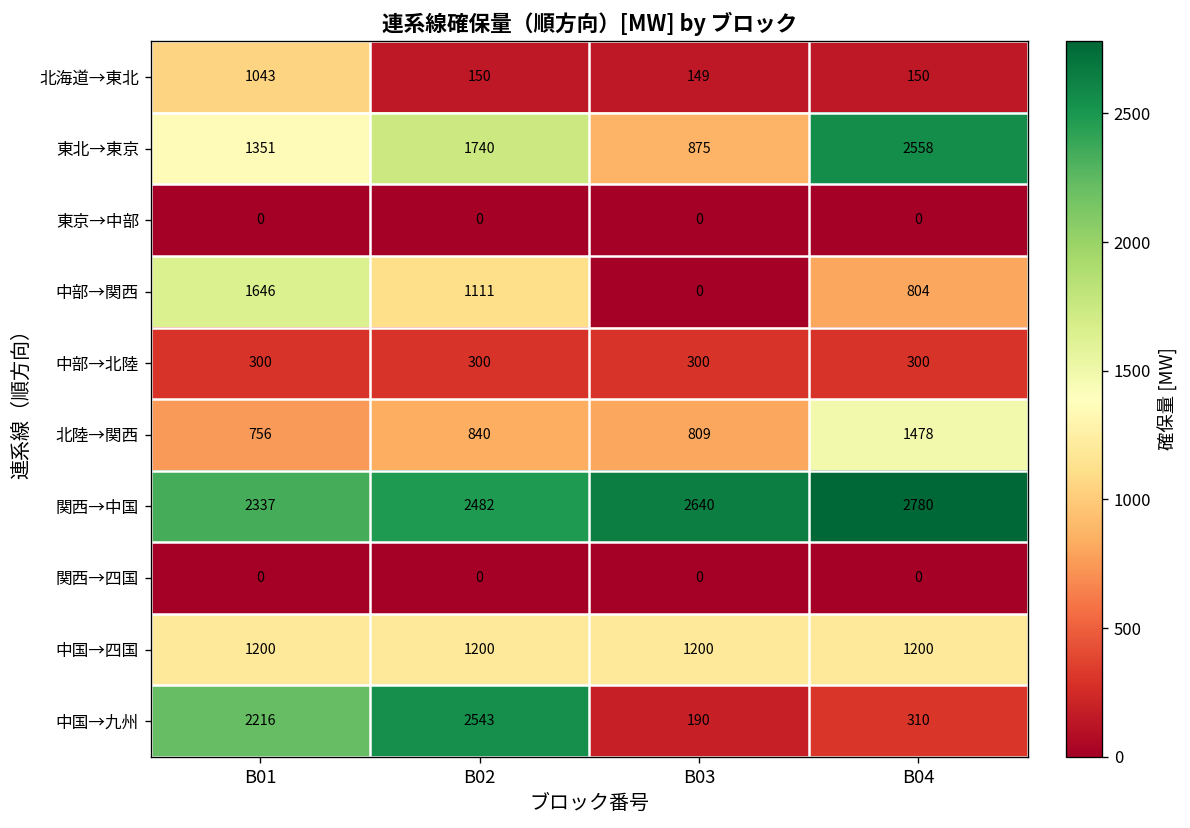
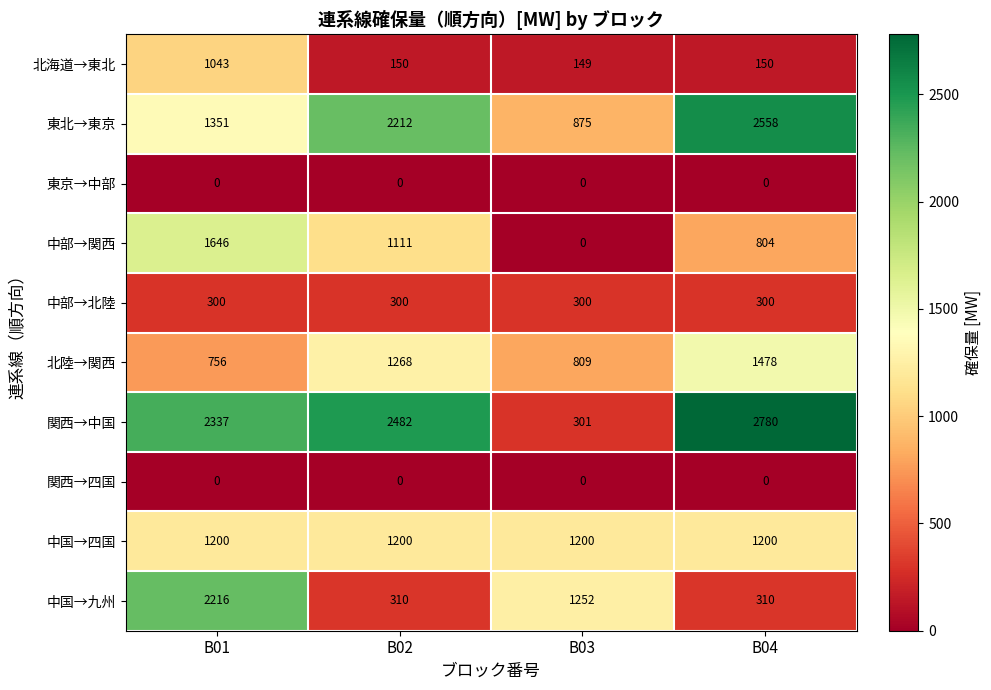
  {
    "北海道→東北": {
      "B01": 1043,
      "B02": 150,
      "B03": 149,
      "B04": 150
    },
    "東北→東京": {
      "B01": 1351,
-     "B02": 1740,
+     "B02": 2212,
      "B03": 875,
      "B04": 2558
    },
    "東京→中部": {
      "B01": 0,
      "B02": 0,
      "B03": 0,
      "B04": 0
    },
    "中部→関西": {
      "B01": 1646,
      "B02": 1111,
      "B03": 0,
      "B04": 804
    },
    "中部→北陸": {
      "B01": 300,
      "B02": 300,
      "B03": 300,
      "B04": 300
    },
    "北陸→関西": {
      "B01": 756,
-     "B02": 840,
+     "B02": 1268,
      "B03": 809,
      "B04": 1478
    },
    "関西→中国": {
      "B01": 2337,
      "B02": 2482,
-     "B03": 2640,
+     "B03": 301,
      "B04": 2780
    },
    "関西→四国": {
      "B01": 0,
      "B02": 0,
      "B03": 0,
      "B04": 0
    },
    "中国→四国": {
      "B01": 1200,
      "B02": 1200,
      "B03": 1200,
      "B04": 1200
    },
    "中国→九州": {
      "B01": 2216,
-     "B02": 2543,
-     "B03": 190,
+     "B02": 310,
+     "B03": 1252,
      "B04": 310
    }
  }
